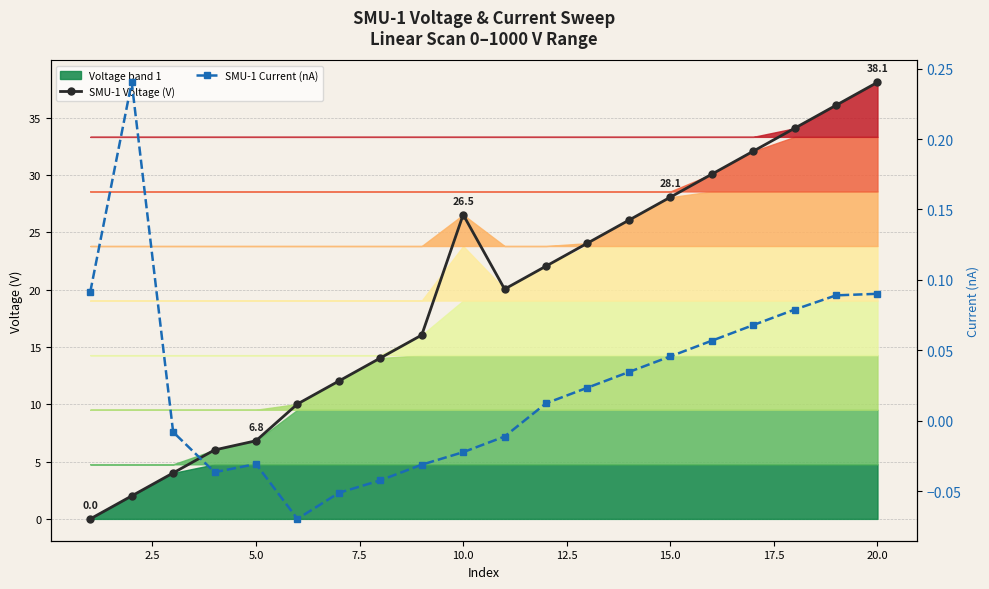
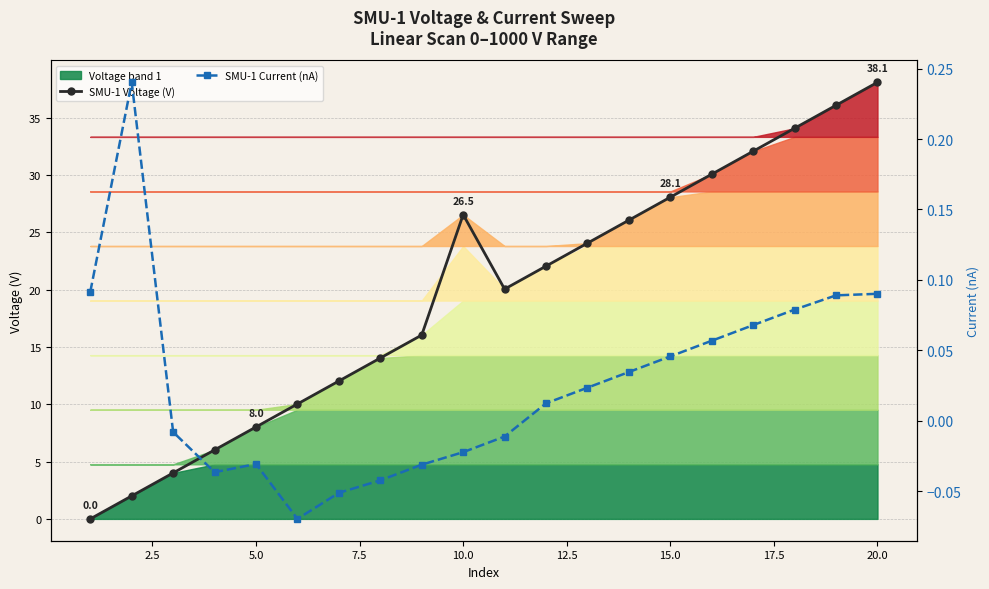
  {
    "SMU-1 Voltage (V)": {
-     "5.0": 6.8
+     "5.0": 8.0
    }
  }
